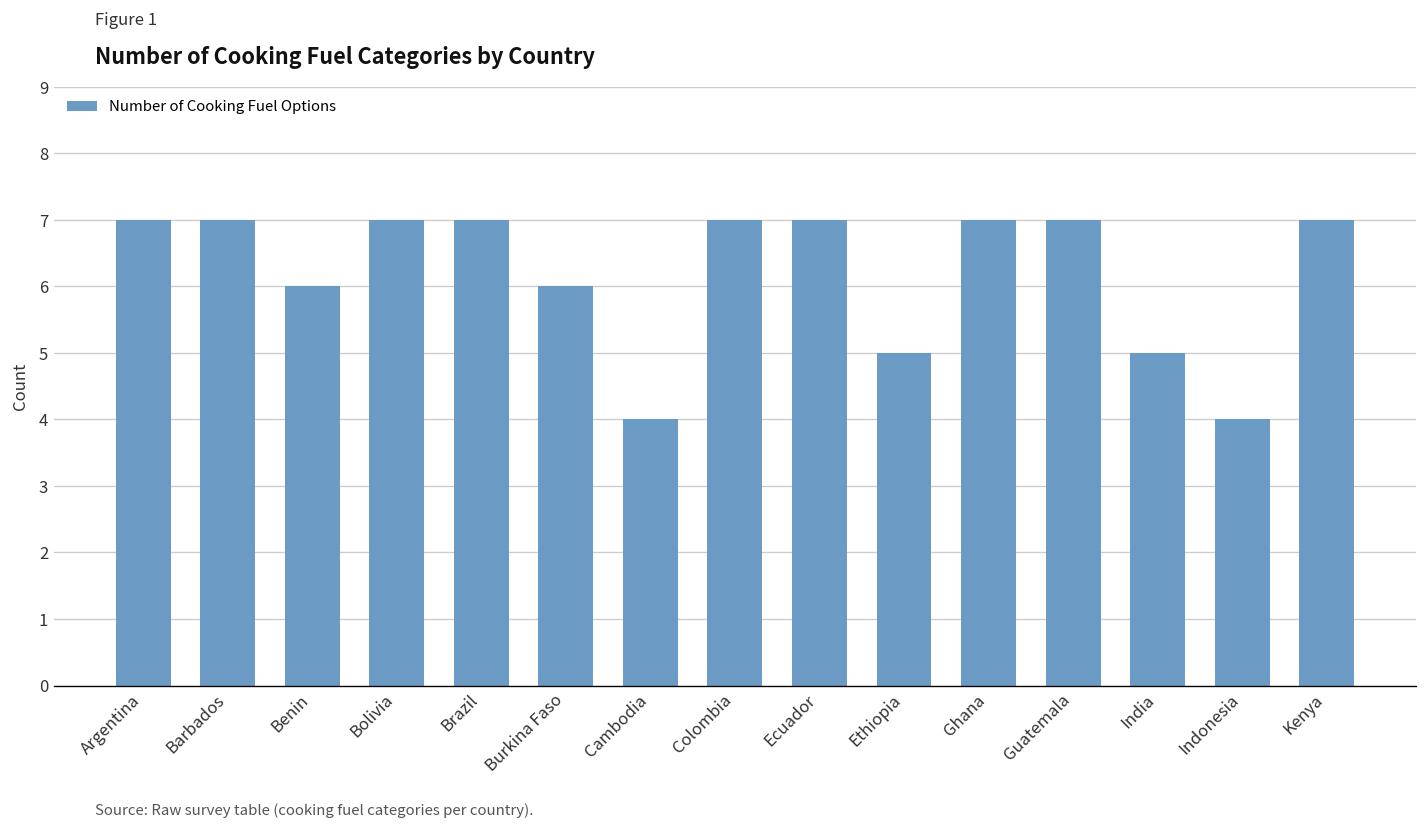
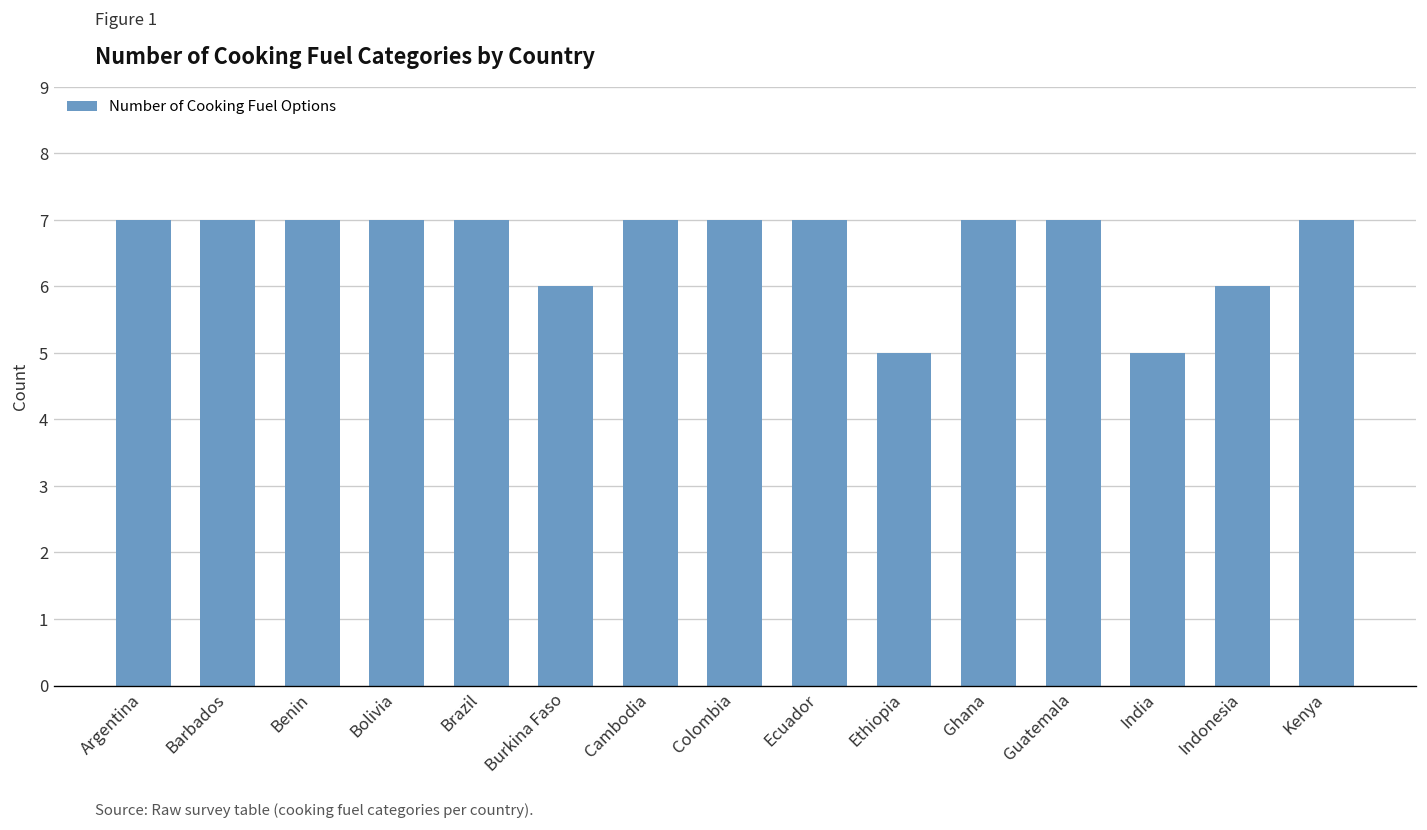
  {
    "Argentina": 7,
    "Barbados": 7,
-   "Benin": 6,
+   "Benin": 7,
    "Bolivia": 7,
    "Brazil": 7,
    "Burkina Faso": 6,
-   "Cambodia": 4,
+   "Cambodia": 7,
    "Colombia": 7,
    "Ecuador": 7,
    "Ethiopia": 5,
    "Ghana": 7,
    "Guatemala": 7,
    "India": 5,
-   "Indonesia": 4,
+   "Indonesia": 6,
    "Kenya": 7
  }
